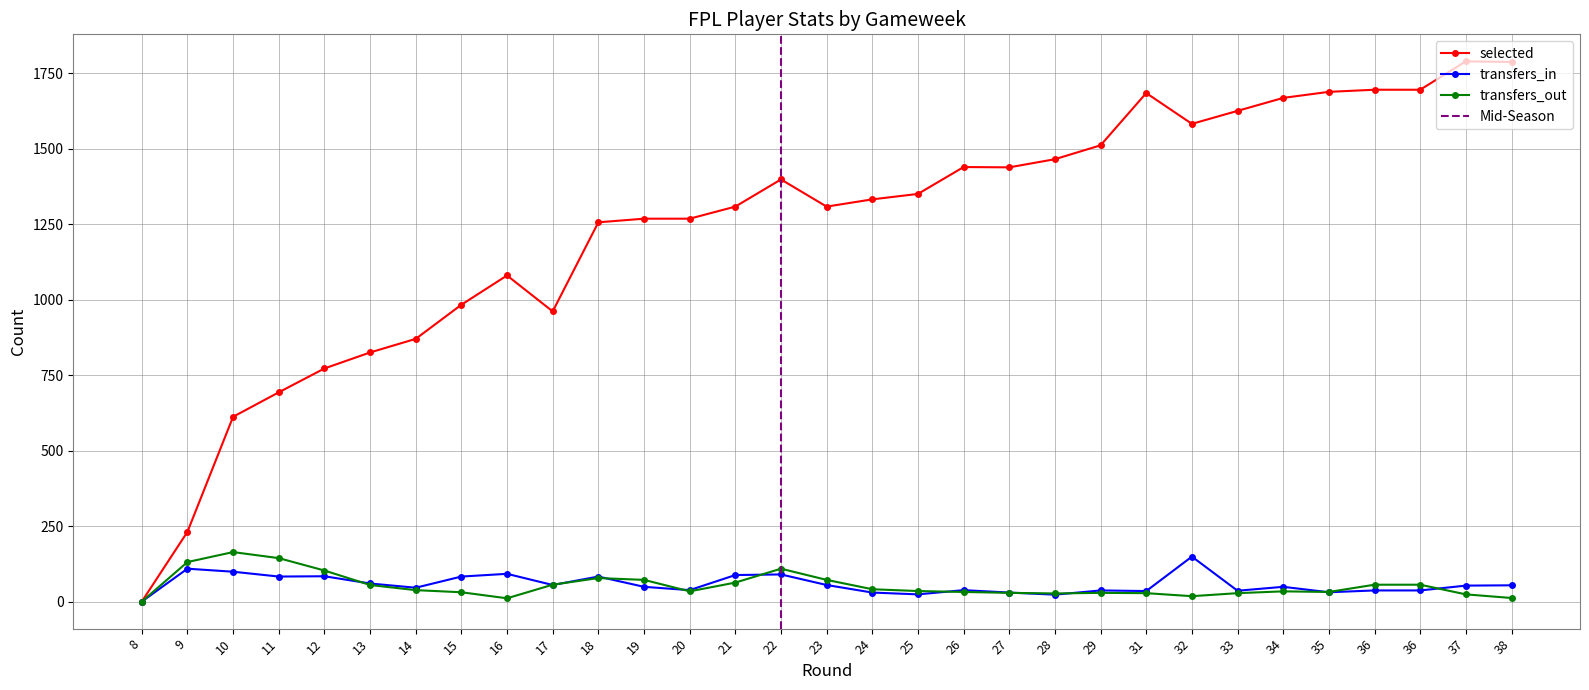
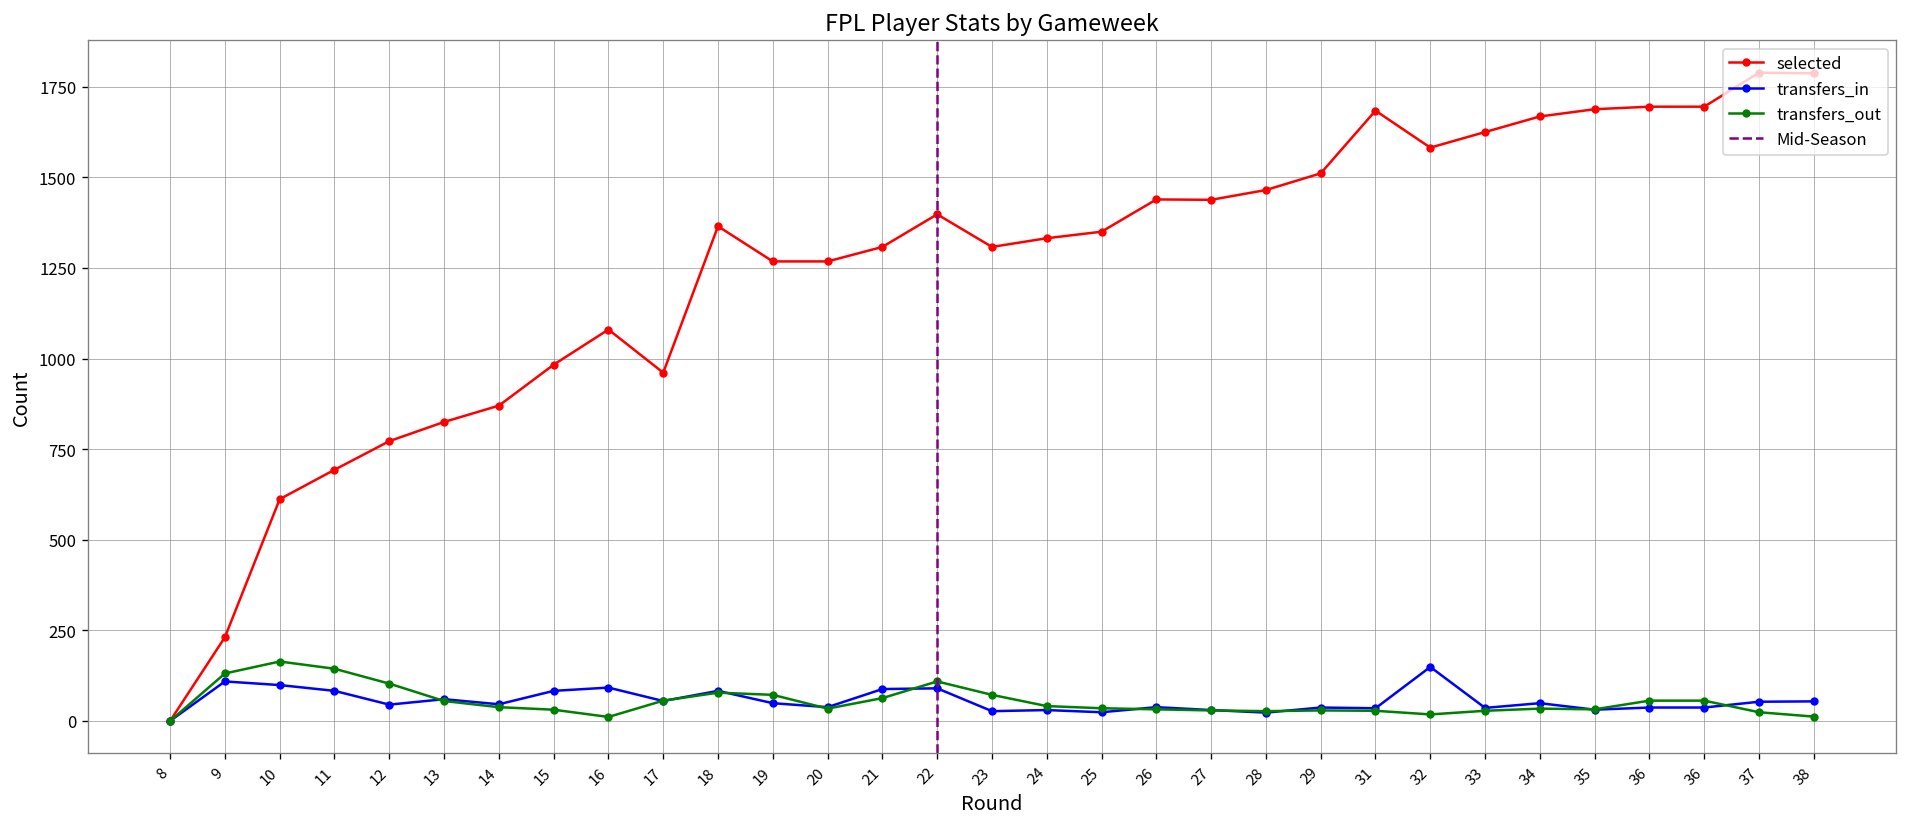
  {
    "selected": {
      "9": 230,
      "10": 610,
      "11": 690,
      "12": 770,
      "13": 830,
      "14": 870,
      "15": 980,
      "16": 1080,
      "17": 960,
-     "18": 1260,
+     "18": 1370,
      "19": 1270,
      "20": 1270,
      "21": 1310,
      "22": 1400,
      "23": 1310,
      "24": 1330,
      "25": 1350,
      "26": 1440,
      "27": 1440,
      "28": 1470,
      "29": 1510,
      "31": 1680,
      "32": 1580,
      "33": 1630,
      "34": 1670,
      "35": 1690
    },
    "transfers_in": {
      "9": 110,
      "10": 100,
      "11": 80,
-     "12": 80,
+     "12": 50,
      "15": 80,
      "16": 90,
      "19": 50,
      "21": 90,
      "22": 90,
-     "23": 60,
+     "23": 30,
      "24": 30,
      "25": 20,
      "32": 150,
      "34": 50,
      "37": 50,
      "38": 50
    },
    "transfers_out": {
      "9": 130,
      "10": 160,
      "11": 140,
      "12": 100,
      "15": 30,
      "16": 10,
      "19": 70,
      "21": 60,
      "22": 110,
      "23": 70,
      "24": 40,
      "25": 40,
      "32": 20,
      "34": 30,
      "37": 20,
      "38": 10
    }
  }
